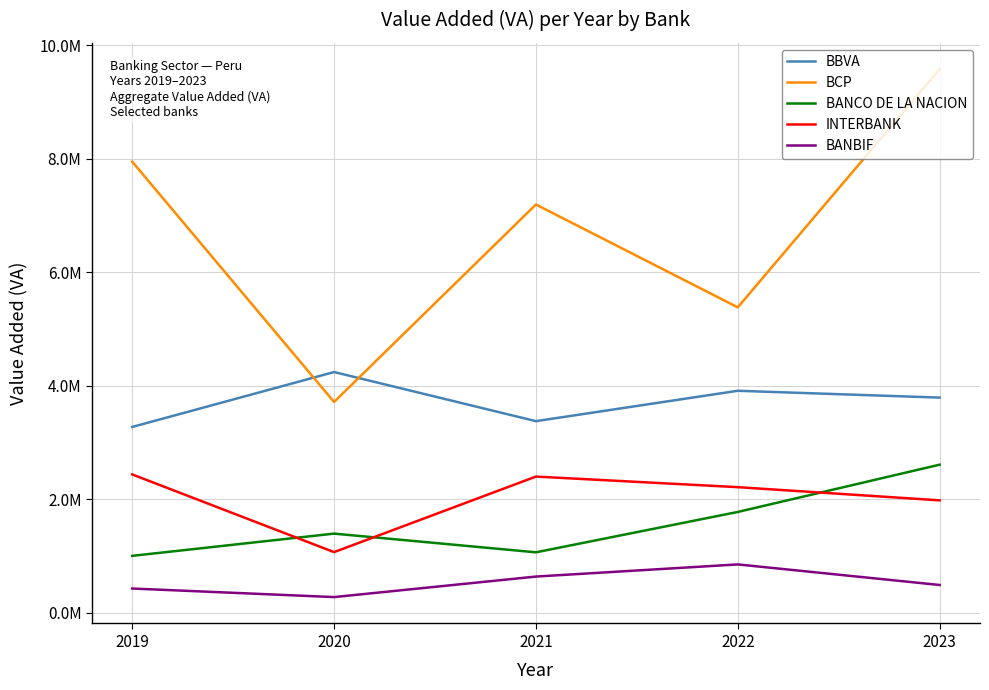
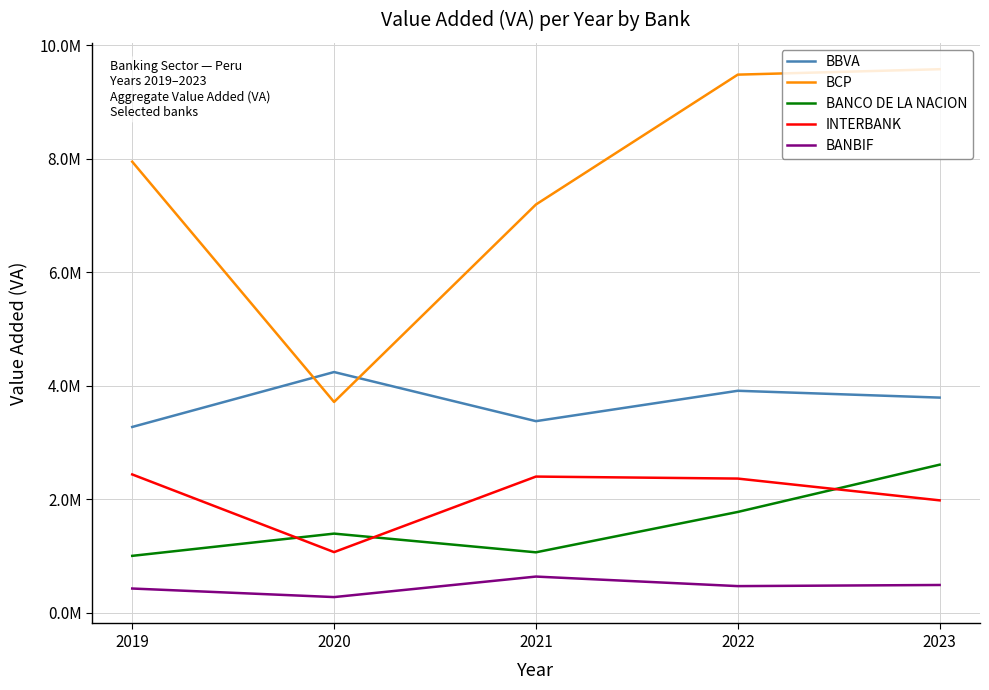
  {
    "BBVA": {
      "2019": 3300000,
      "2020": 4200000,
      "2021": 3400000,
      "2022": 3900000,
      "2023": 3800000
    },
    "BCP": {
      "2019": 7900000,
      "2020": 3700000,
      "2021": 7200000,
-     "2022": 5400000
+     "2022": 9500000
    },
    "BANCO DE LA NACION": {
      "2019": 1000000,
      "2020": 1400000,
      "2021": 1100000,
      "2022": 1800000,
      "2023": 2600000
    },
    "INTERBANK": {
      "2019": 2400000,
      "2020": 1100000,
      "2021": 2400000,
-     "2022": 2200000,
+     "2022": 2400000,
      "2023": 2000000
    },
    "BANBIF": {
      "2019": 400000,
      "2020": 300000,
      "2021": 600000,
-     "2022": 900000,
+     "2022": 500000,
      "2023": 500000
    }
  }
